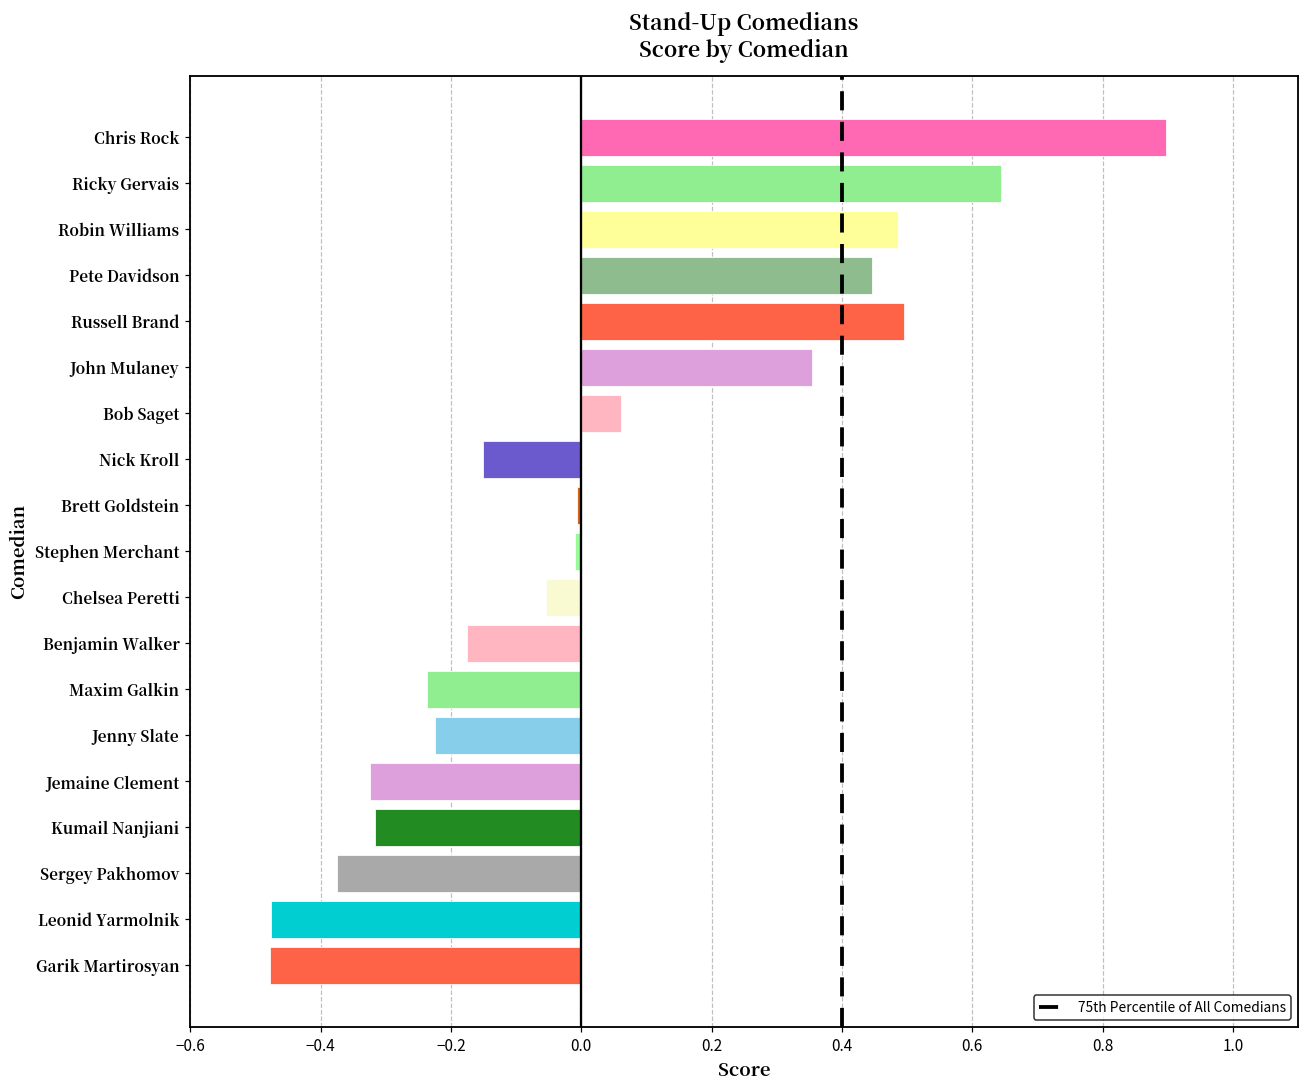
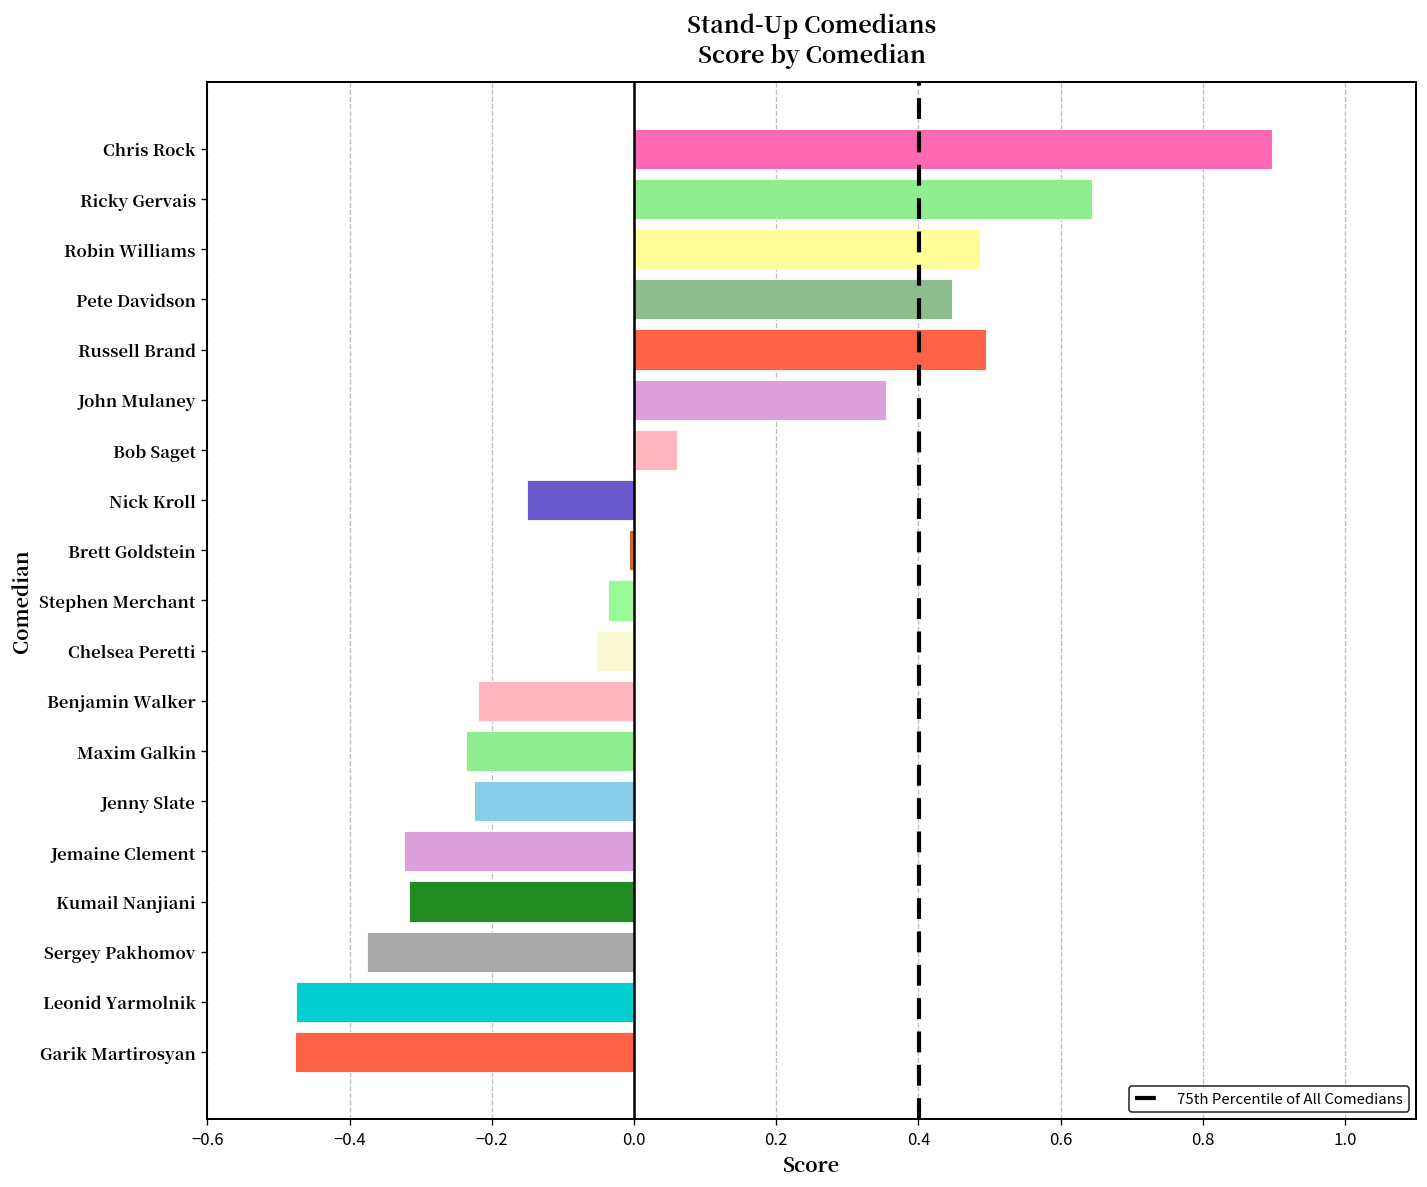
  {
    "Chris Rock": 0.90,
    "Ricky Gervais": 0.64,
    "Robin Williams": 0.49,
    "Pete Davidson": 0.45,
    "Russell Brand": 0.50,
    "John Mulaney": 0.35,
    "Bob Saget": 0.06,
    "Nick Kroll": -0.15,
    "Brett Goldstein": -0.01,
-   "Stephen Merchant": -0.01,
+   "Stephen Merchant": -0.04,
    "Chelsea Peretti": -0.05,
-   "Benjamin Walker": -0.18,
+   "Benjamin Walker": -0.22,
    "Maxim Galkin": -0.24,
    "Jenny Slate": -0.23,
    "Jemaine Clement": -0.32,
    "Kumail Nanjiani": -0.32,
    "Sergey Pakhomov": -0.38,
    "Leonid Yarmolnik": -0.48,
    "Garik Martirosyan": -0.48
  }
